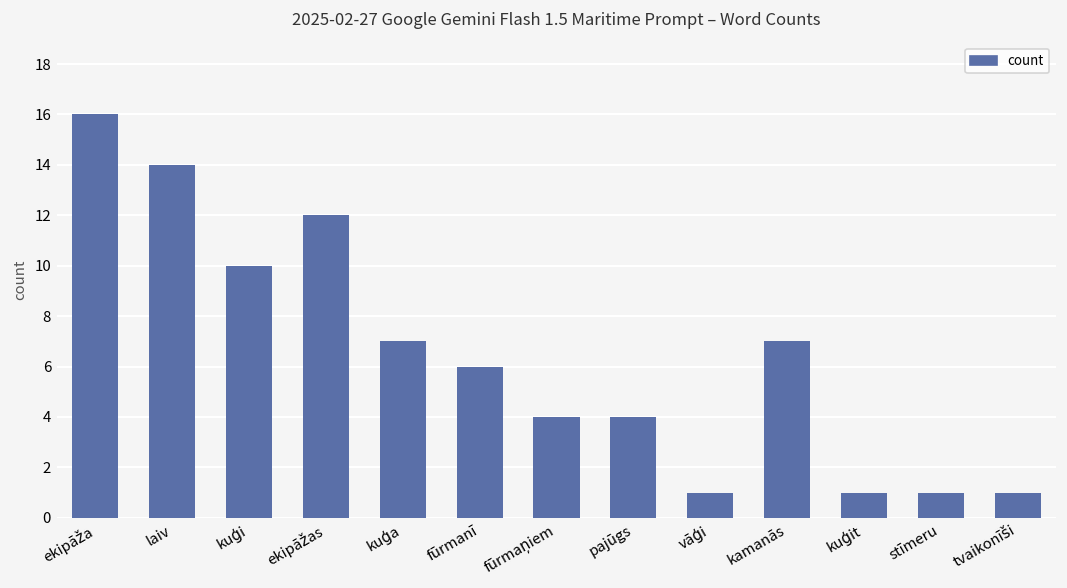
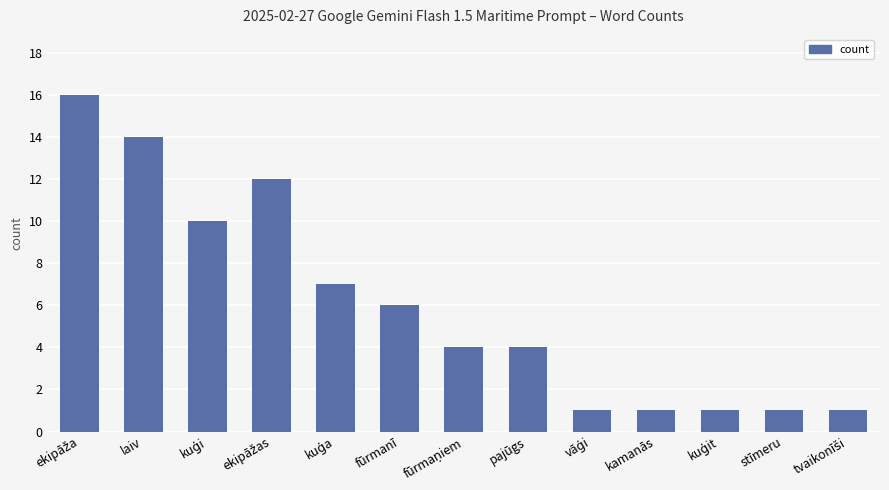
  {
    "ekipāža": 16,
    "laiv": 14,
    "kuģi": 10,
    "ekipāžas": 12,
    "kuģa": 7,
    "fūrmanī": 6,
    "fūrmaņiem": 4,
    "pajūgs": 4,
    "vāģi": 1,
-   "kamanās": 7,
+   "kamanās": 1,
    "kuģit": 1,
    "stīmeru": 1,
    "tvaikonīši": 1
  }
